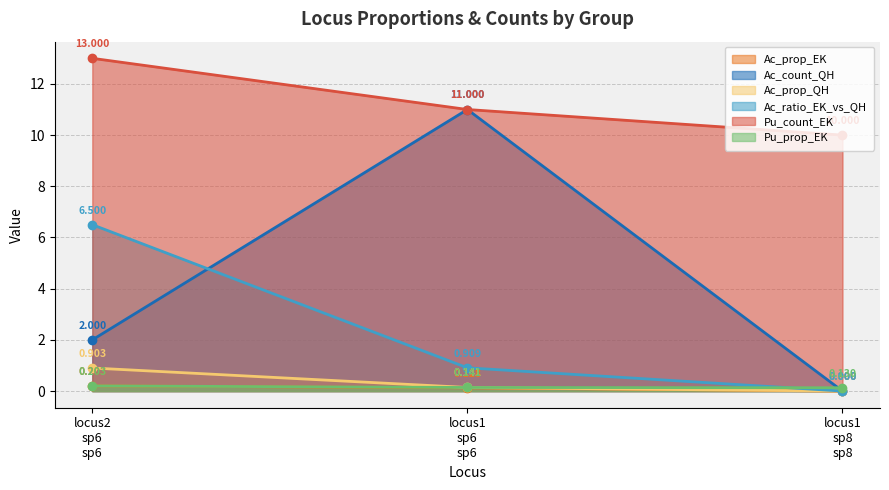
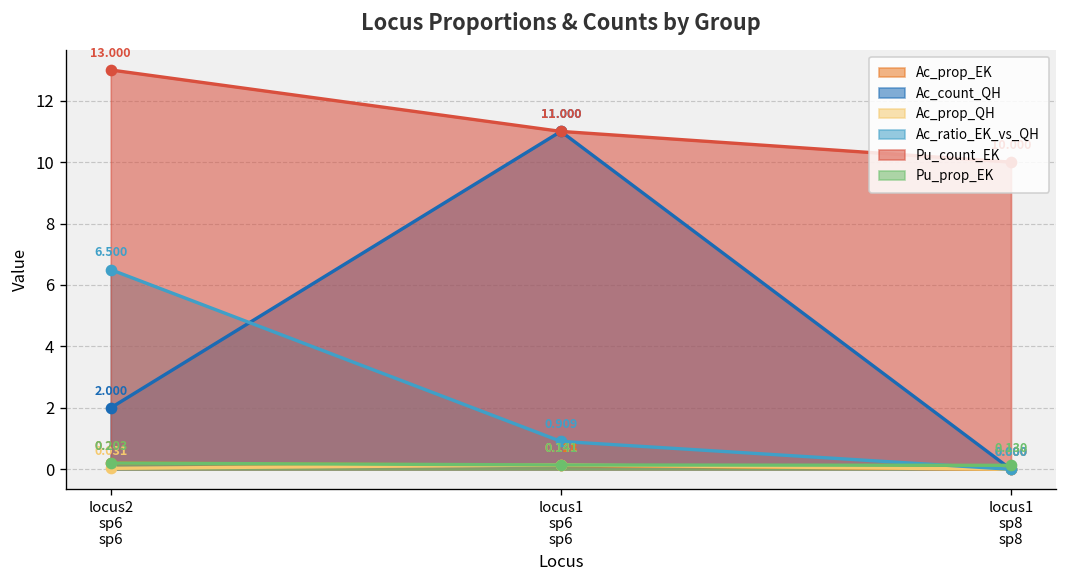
  {
    "Ac_prop_QH": {
-     "locus2 sp6 sp6": 0.903
+     "locus2 sp6 sp6": 0.031
    }
  }
